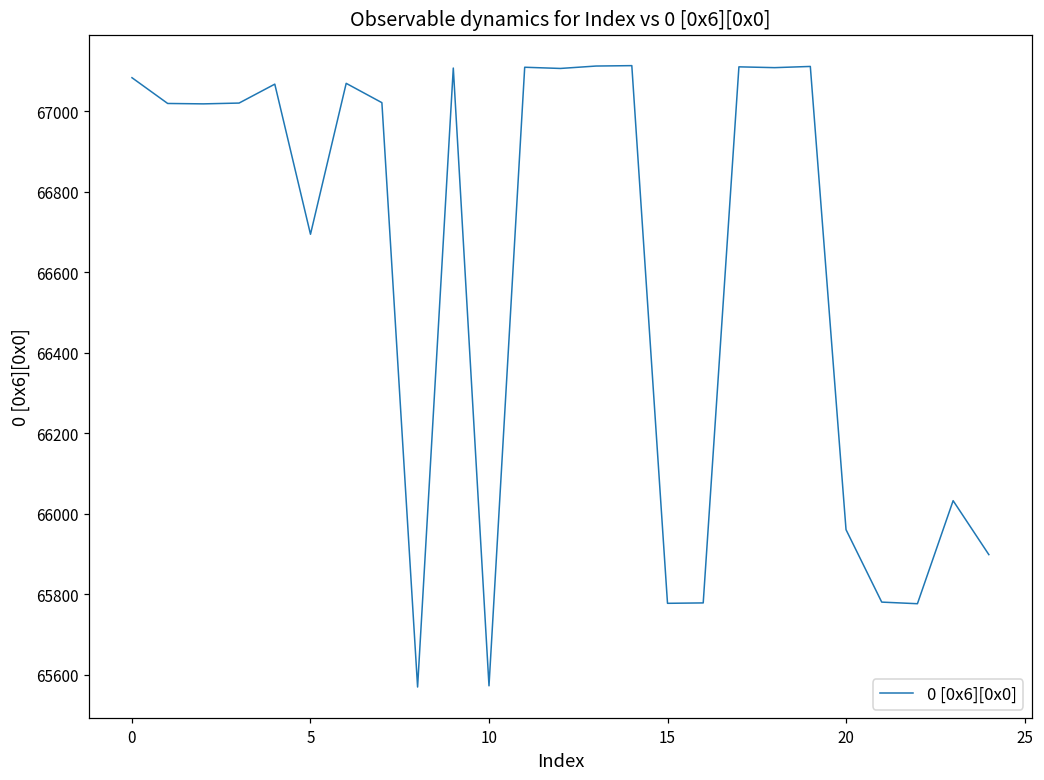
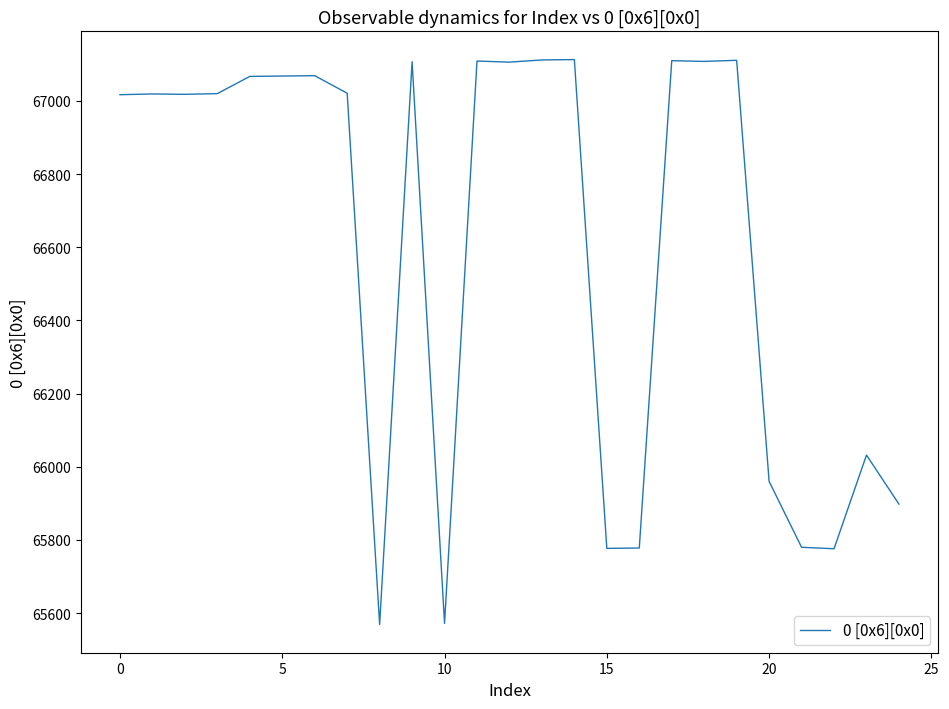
  {
-   "0": 67080,
-   "5": 66690,
+   "0": 67020,
+   "5": 67070,
    "10": 65570,
    "15": 65780,
    "20": 65960
  }
